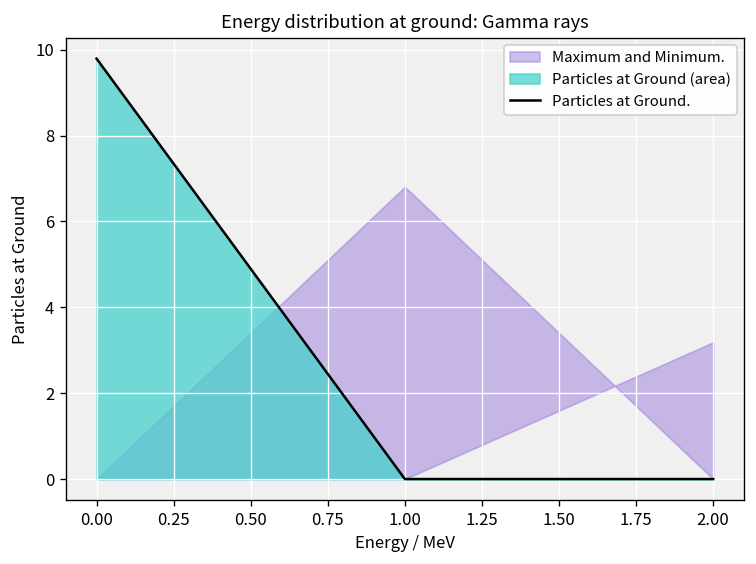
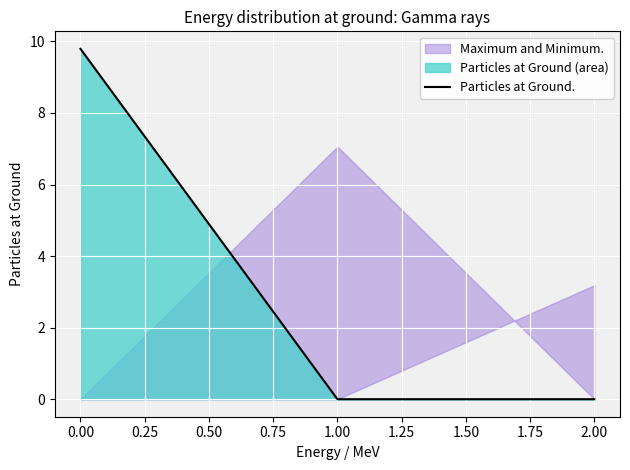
  {
    "Maximum and Minimum.": {
      "0.00": 0.0,
-     "1.00": 6.8,
+     "1.00": 7.1,
      "2.00": 3.2
    },
    "Particles at Ground (area)": {
      "0.00": 9.8,
      "1.00": 0.0,
      "2.00": 0.0
    }
  }
